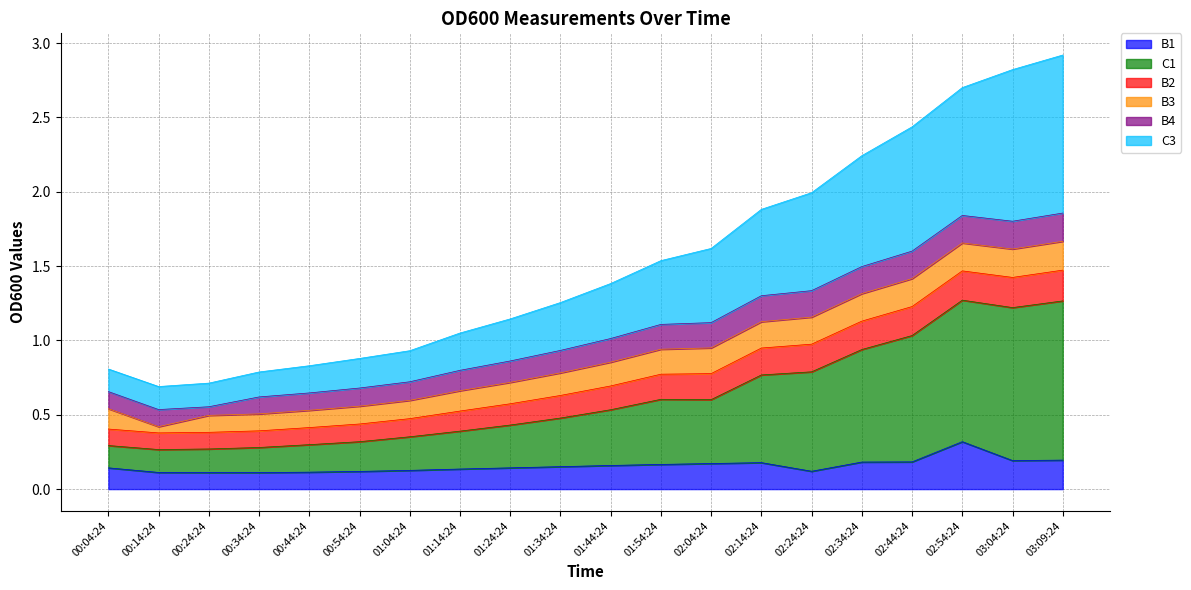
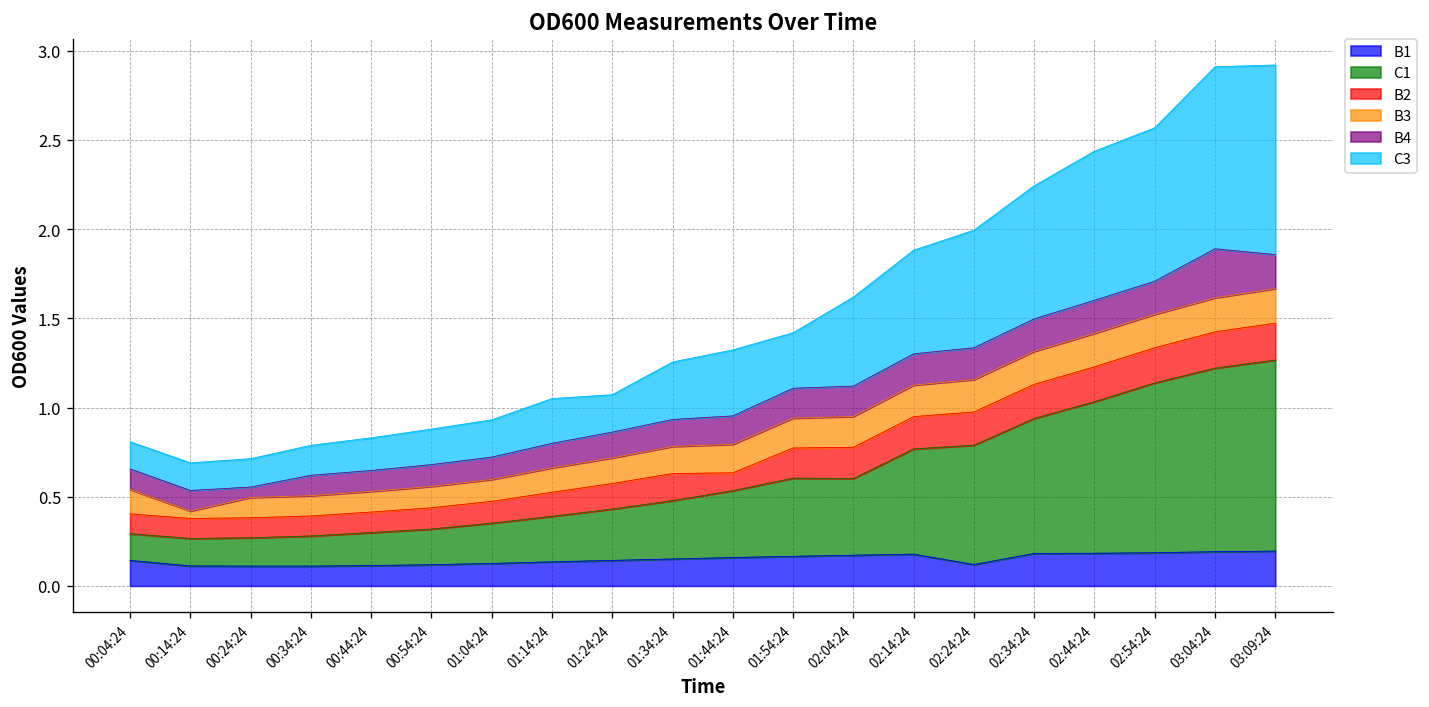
  {
    "B1": {
      "00:04:24": 0.14,
      "00:14:24": 0.11,
      "00:24:24": 0.11,
      "00:34:24": 0.11,
      "00:44:24": 0.11,
      "00:54:24": 0.12,
      "01:04:24": 0.13,
      "01:14:24": 0.14,
      "01:24:24": 0.14,
      "01:34:24": 0.15,
      "01:44:24": 0.16,
      "01:54:24": 0.17,
      "02:04:24": 0.17,
      "02:14:24": 0.18,
      "02:24:24": 0.12,
      "02:34:24": 0.18,
      "02:44:24": 0.18,
-     "02:54:24": 0.32,
+     "02:54:24": 0.19,
      "03:04:24": 0.19,
      "03:09:24": 0.20
    },
    "C1": {
      "00:04:24": 0.15,
      "00:14:24": 0.15,
      "00:24:24": 0.16,
      "00:34:24": 0.17,
      "00:44:24": 0.19,
      "00:54:24": 0.20,
      "01:04:24": 0.23,
      "01:14:24": 0.26,
      "01:24:24": 0.29,
      "01:34:24": 0.33,
      "01:44:24": 0.38,
      "01:54:24": 0.44,
      "02:04:24": 0.43,
      "02:14:24": 0.59,
      "02:24:24": 0.67,
      "02:34:24": 0.76,
      "02:44:24": 0.85,
      "02:54:24": 0.95,
      "03:04:24": 1.03,
      "03:09:24": 1.07
    },
    "B2": {
      "00:04:24": 0.11,
      "00:14:24": 0.11,
      "00:24:24": 0.11,
      "00:34:24": 0.11,
      "00:44:24": 0.11,
      "00:54:24": 0.12,
      "01:04:24": 0.12,
      "01:14:24": 0.14,
      "01:24:24": 0.14,
      "01:34:24": 0.15,
-     "01:44:24": 0.16,
+     "01:44:24": 0.10,
      "01:54:24": 0.17,
      "02:04:24": 0.17,
      "02:14:24": 0.18,
      "02:24:24": 0.19,
      "02:34:24": 0.19,
      "02:44:24": 0.20,
      "02:54:24": 0.20,
      "03:04:24": 0.20,
      "03:09:24": 0.21
    },
    "B3": {
      "00:04:24": 0.14,
      "00:14:24": 0.04,
      "00:24:24": 0.11,
      "00:34:24": 0.11,
      "00:44:24": 0.12,
      "00:54:24": 0.12,
      "01:04:24": 0.12,
      "01:14:24": 0.14,
      "01:24:24": 0.14,
      "01:34:24": 0.15,
      "01:44:24": 0.16,
      "01:54:24": 0.17,
      "02:04:24": 0.17,
      "02:14:24": 0.18,
      "02:24:24": 0.18,
      "02:34:24": 0.19,
      "02:44:24": 0.19,
      "02:54:24": 0.19,
      "03:04:24": 0.19,
      "03:09:24": 0.19
    },
    "B4": {
      "00:04:24": 0.11,
      "00:14:24": 0.12,
      "00:24:24": 0.06,
      "00:34:24": 0.11,
      "00:44:24": 0.12,
      "00:54:24": 0.12,
      "01:04:24": 0.13,
      "01:14:24": 0.14,
      "01:24:24": 0.14,
      "01:34:24": 0.15,
      "01:44:24": 0.16,
      "01:54:24": 0.17,
      "02:04:24": 0.17,
      "02:14:24": 0.18,
      "02:24:24": 0.18,
      "02:34:24": 0.18,
      "02:44:24": 0.19,
      "02:54:24": 0.19,
-     "03:04:24": 0.19,
+     "03:04:24": 0.28,
      "03:09:24": 0.19
    },
    "C3": {
      "00:04:24": 0.15,
      "00:14:24": 0.16,
      "00:24:24": 0.16,
      "00:34:24": 0.17,
      "00:44:24": 0.18,
      "00:54:24": 0.20,
      "01:04:24": 0.21,
      "01:14:24": 0.25,
-     "01:24:24": 0.28,
+     "01:24:24": 0.21,
      "01:34:24": 0.32,
      "01:44:24": 0.37,
-     "01:54:24": 0.43,
+     "01:54:24": 0.31,
      "02:04:24": 0.50,
      "02:14:24": 0.58,
      "02:24:24": 0.66,
      "02:34:24": 0.75,
      "02:44:24": 0.84,
      "02:54:24": 0.86,
      "03:04:24": 1.02,
      "03:09:24": 1.06
    }
  }
